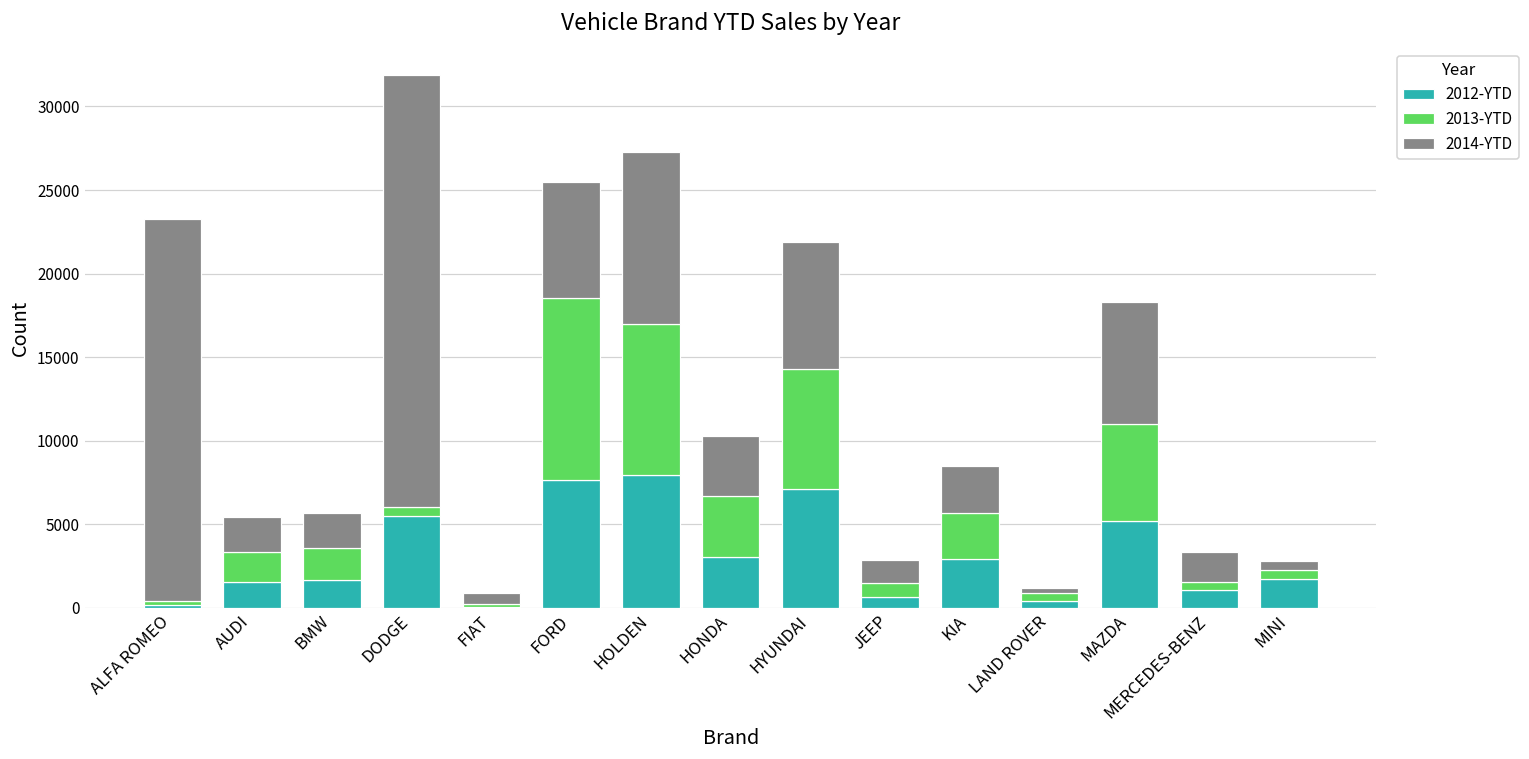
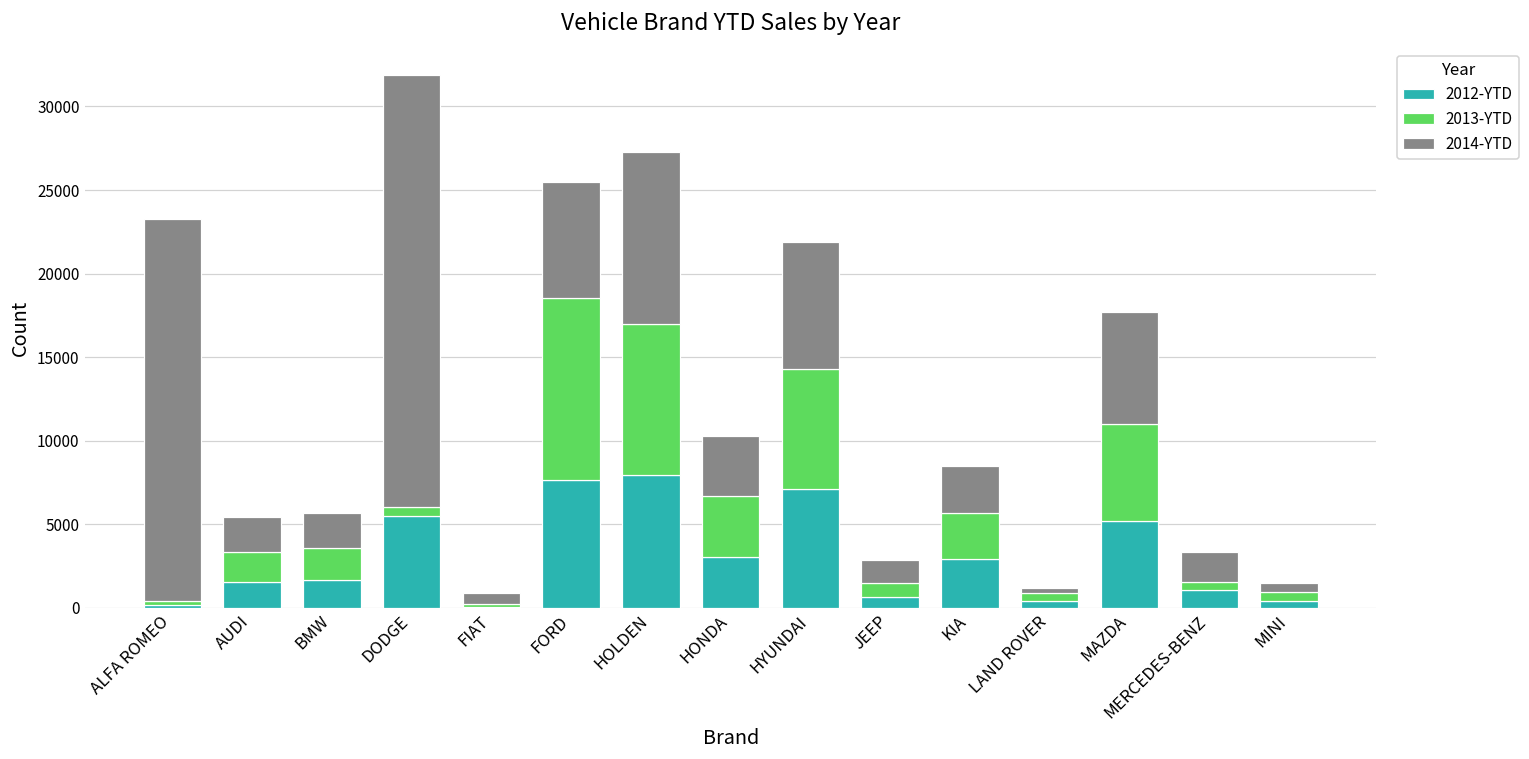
  {
    "2012-YTD": {
      "ALFA ROMEO": 200,
      "AUDI": 1500,
      "BMW": 1600,
      "DODGE": 5500,
      "FORD": 7700,
      "HOLDEN": 7900,
      "HONDA": 3000,
      "HYUNDAI": 7100,
      "JEEP": 700,
      "KIA": 2900,
      "LAND ROVER": 400,
      "MAZDA": 5200,
      "MERCEDES-BENZ": 1100,
-     "MINI": 1800
+     "MINI": 400
    },
    "2013-YTD": {
      "ALFA ROMEO": 200,
      "AUDI": 1800,
      "BMW": 1900,
      "DODGE": 500,
      "FIAT": 200,
      "FORD": 10900,
      "HOLDEN": 9100,
      "HONDA": 3700,
      "HYUNDAI": 7200,
      "JEEP": 800,
      "KIA": 2800,
      "LAND ROVER": 500,
      "MAZDA": 5800,
      "MERCEDES-BENZ": 500,
      "MINI": 500
    },
    "2014-YTD": {
      "ALFA ROMEO": 22900,
      "AUDI": 2100,
      "BMW": 2100,
      "DODGE": 25900,
      "FIAT": 600,
      "FORD": 7000,
      "HOLDEN": 10200,
      "HONDA": 3600,
      "HYUNDAI": 7600,
      "JEEP": 1300,
      "KIA": 2800,
      "LAND ROVER": 300,
-     "MAZDA": 7300,
+     "MAZDA": 6700,
      "MERCEDES-BENZ": 1800,
      "MINI": 600
    }
  }
